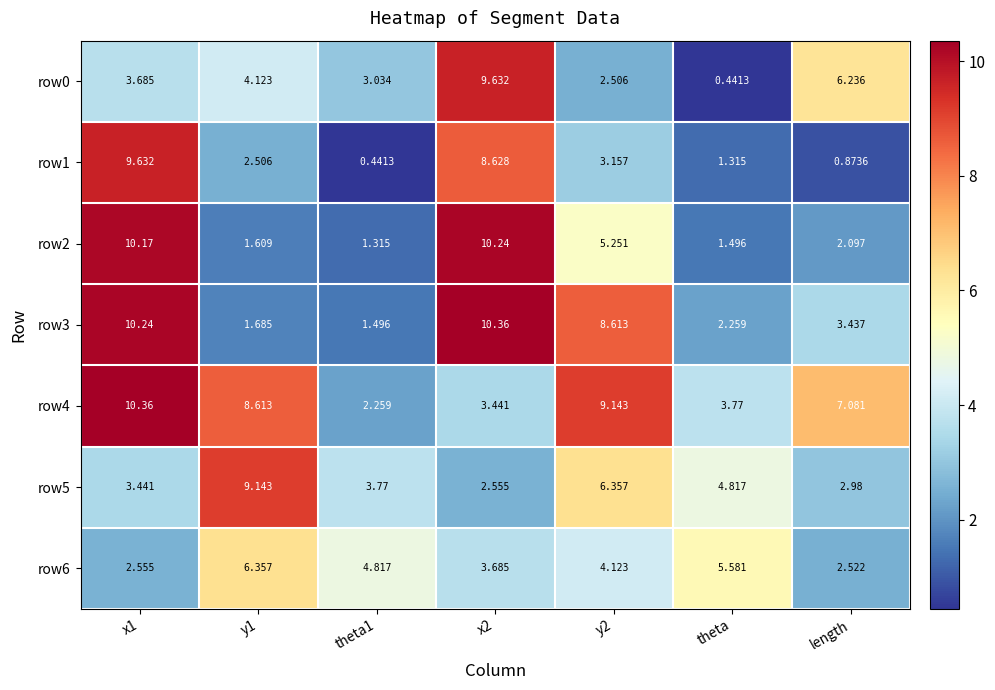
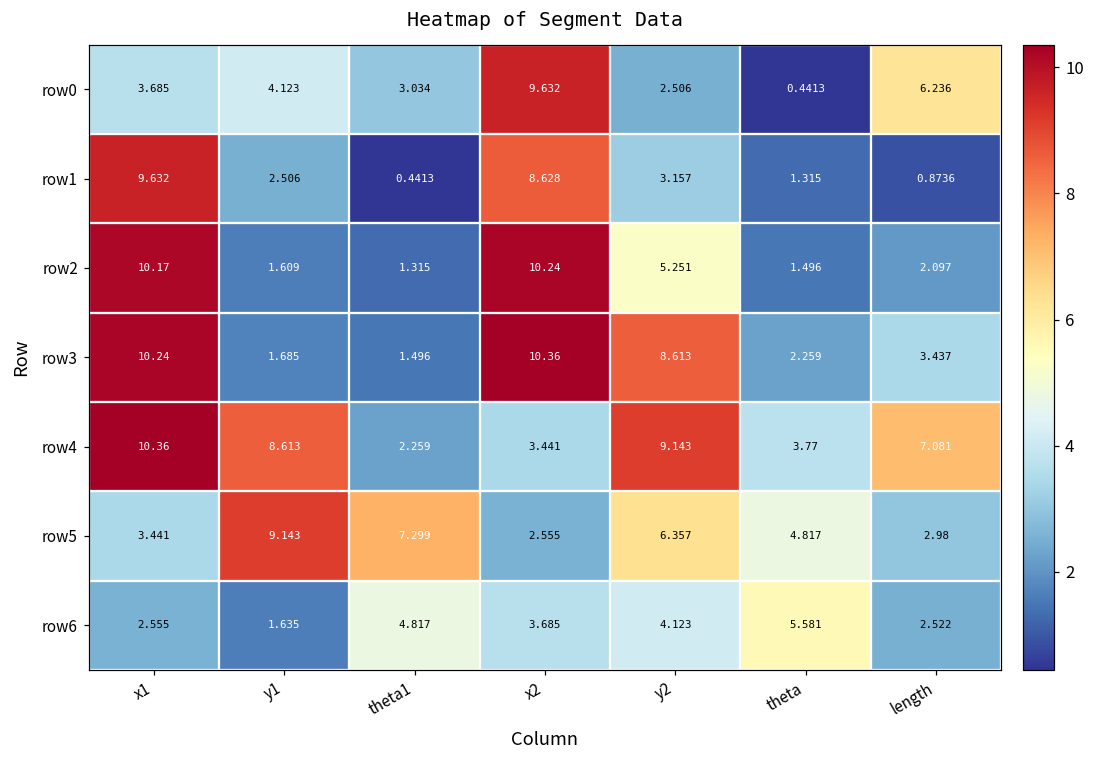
  {
    "row0": {
      "x1": 3.685,
      "y1": 4.123,
      "theta1": 3.034,
      "x2": 9.632,
      "y2": 2.506,
      "theta": 0.4413,
      "length": 6.236
    },
    "row1": {
      "x1": 9.632,
      "y1": 2.506,
      "theta1": 0.4413,
      "x2": 8.628,
      "y2": 3.157,
      "theta": 1.315,
      "length": 0.8736
    },
    "row2": {
      "x1": 10.17,
      "y1": 1.609,
      "theta1": 1.315,
      "x2": 10.24,
      "y2": 5.251,
      "theta": 1.496,
      "length": 2.097
    },
    "row3": {
      "x1": 10.24,
      "y1": 1.685,
      "theta1": 1.496,
      "x2": 10.36,
      "y2": 8.613,
      "theta": 2.259,
      "length": 3.437
    },
    "row4": {
      "x1": 10.36,
      "y1": 8.613,
      "theta1": 2.259,
      "x2": 3.441,
      "y2": 9.143,
      "theta": 3.77,
      "length": 7.081
    },
    "row5": {
      "x1": 3.441,
      "y1": 9.143,
-     "theta1": 3.77,
+     "theta1": 7.299,
      "x2": 2.555,
      "y2": 6.357,
      "theta": 4.817,
      "length": 2.98
    },
    "row6": {
      "x1": 2.555,
-     "y1": 6.357,
+     "y1": 1.635,
      "theta1": 4.817,
      "x2": 3.685,
      "y2": 4.123,
      "theta": 5.581,
      "length": 2.522
    }
  }
